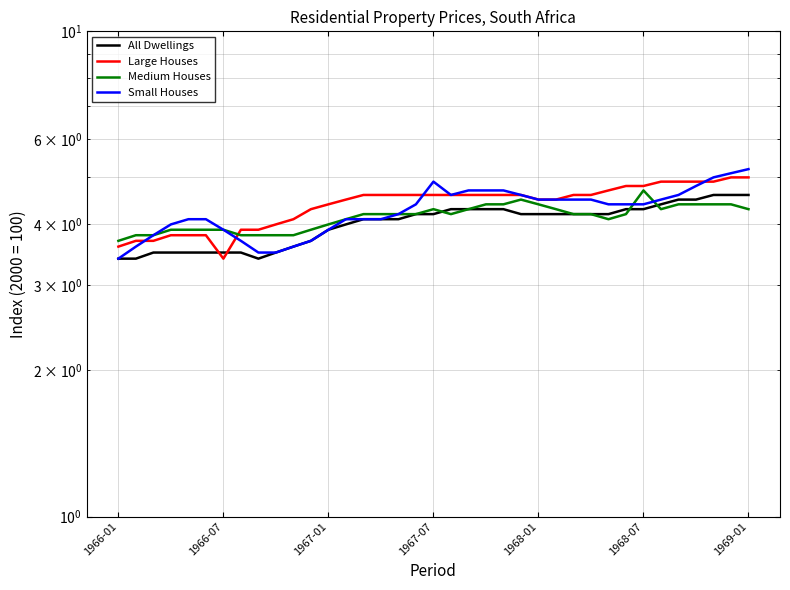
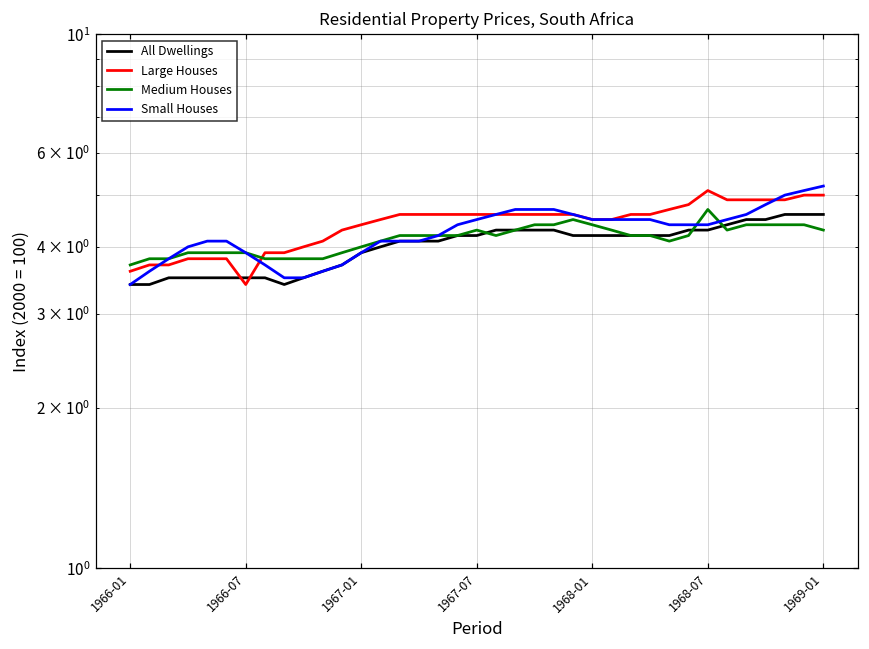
  {
    "All Dwellings": {
      "1966-07": 3.5,
      "1967-07": 4.2,
      "1968-01": 4.2,
      "1968-07": 4.3,
      "1969-01": 4.6
    },
    "Large Houses": {
      "1966-01": 3.6,
      "1966-07": 3.4,
      "1967-01": 4.4,
      "1967-07": 4.6,
-     "1968-07": 4.8,
+     "1968-07": 5.1,
      "1969-01": 5.0
    },
    "Medium Houses": {
      "1966-01": 3.7,
      "1967-01": 4.0,
      "1967-07": 4.3,
      "1968-01": 4.4,
      "1968-07": 4.7,
      "1969-01": 4.3
    },
    "Small Houses": {
-     "1967-07": 4.9,
+     "1967-07": 4.5,
      "1968-07": 4.4,
      "1969-01": 5.2
    }
  }
